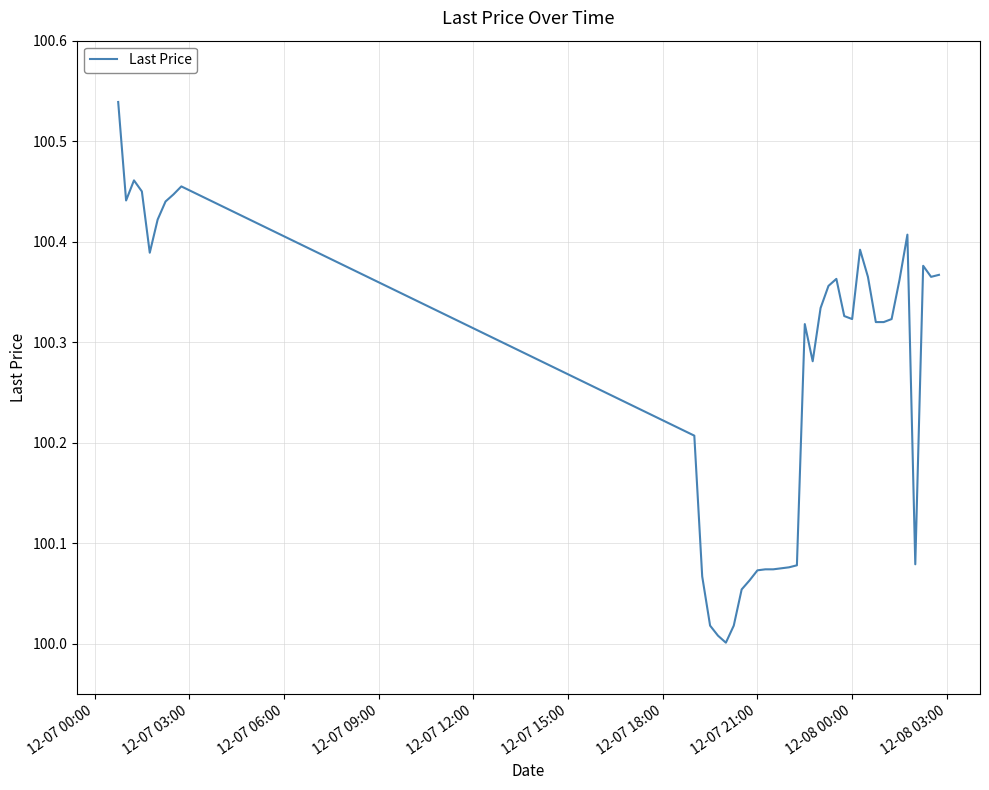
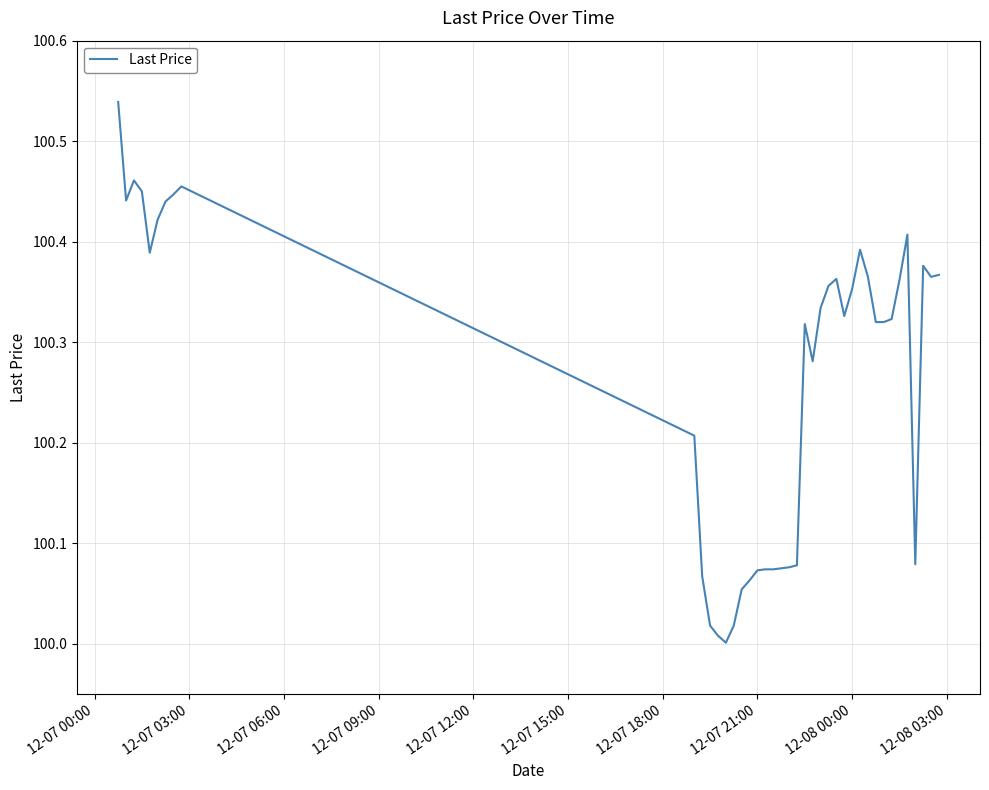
  {
    "12-07 21:00": 100.073,
-   "12-08 00:00": 100.323
+   "12-08 00:00": 100.353
  }
